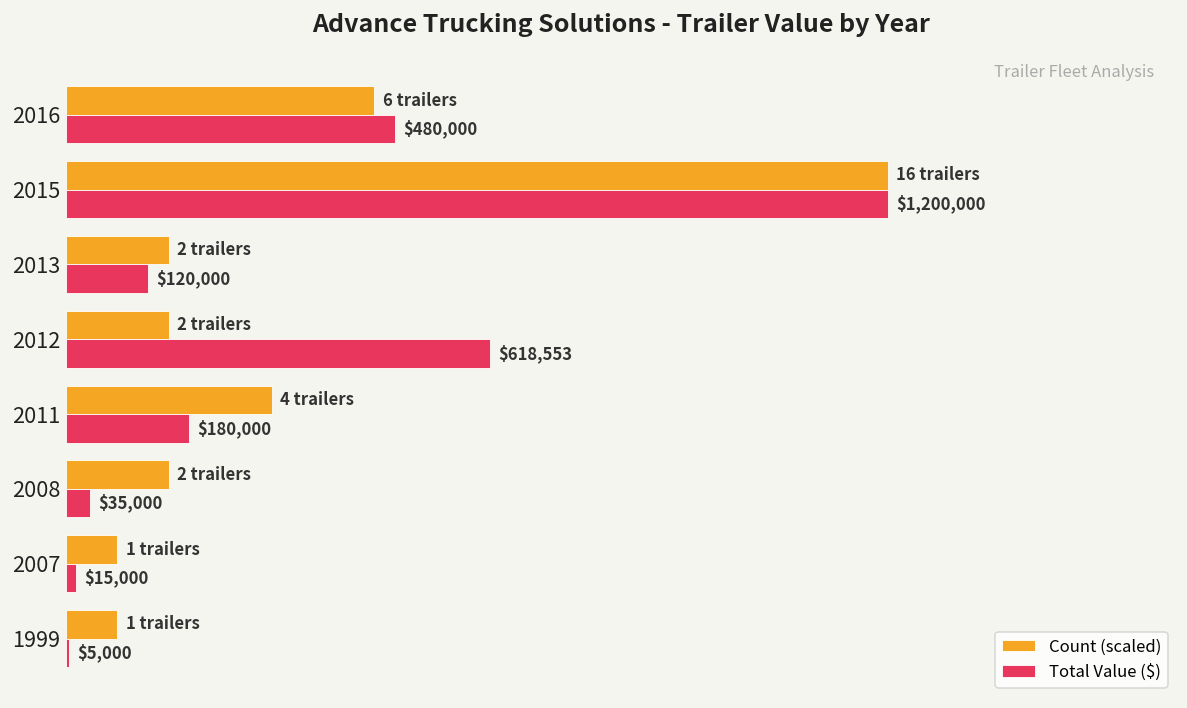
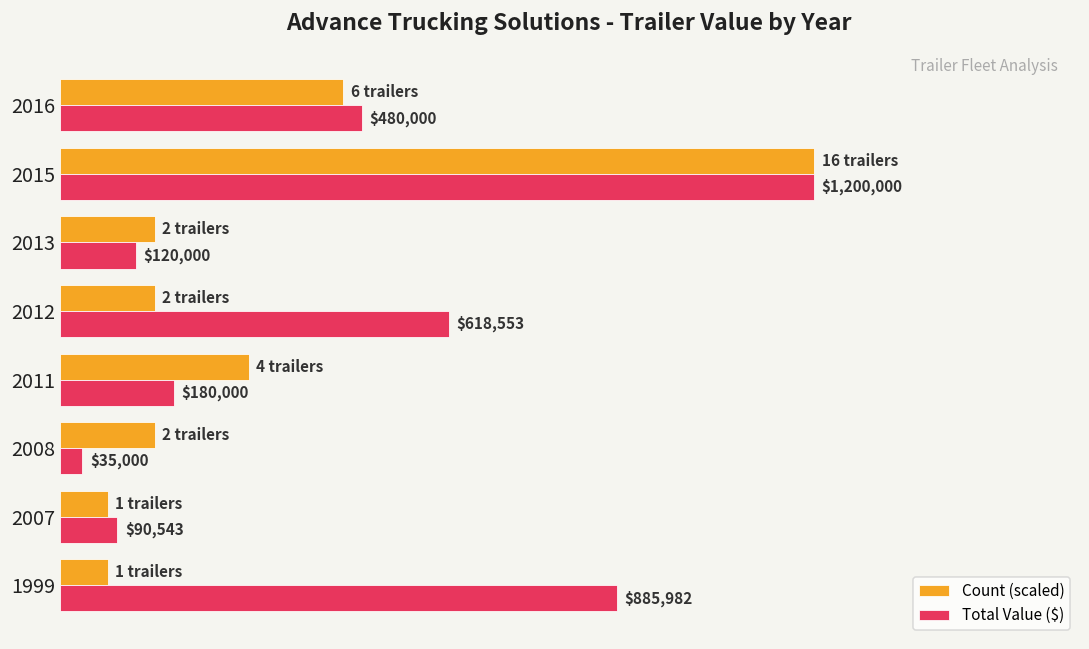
  {
    "Total Value ($)": {
      "2016": "$480,000",
      "2015": "$1,200,000",
      "2013": "$120,000",
      "2012": "$618,553",
      "2011": "$180,000",
      "2008": "$35,000",
-     "2007": "$15,000",
-     "1999": "$5,000"
+     "2007": "$90,543",
+     "1999": "$885,982"
    }
  }
